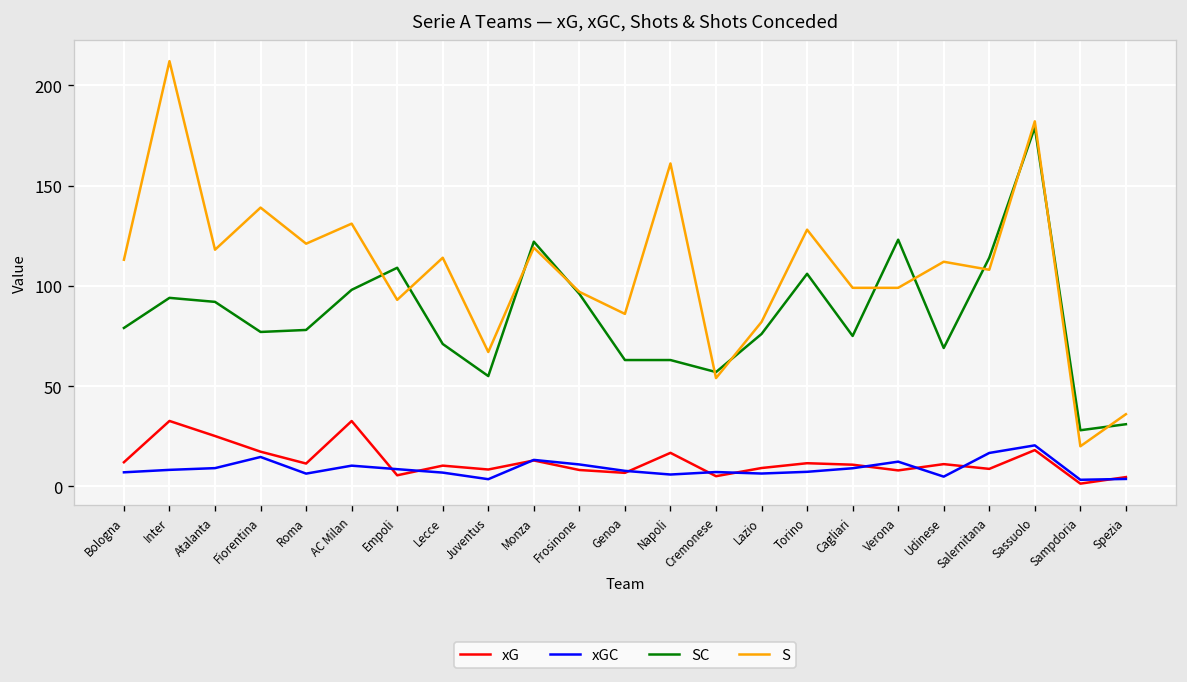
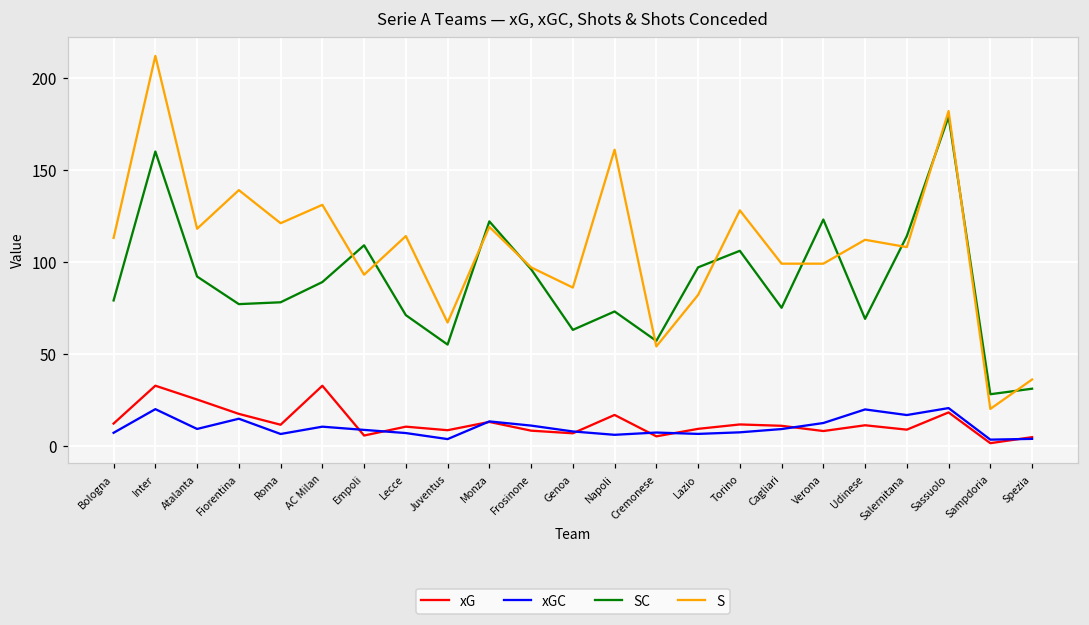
  {
    "xG": {
      "Bologna": 12,
      "Inter": 33,
      "Atalanta": 25,
      "Fiorentina": 17,
      "Roma": 11,
      "AC Milan": 33,
      "Empoli": 6,
      "Lecce": 10,
      "Juventus": 8,
      "Frosinone": 8,
      "Napoli": 17,
      "Cremonese": 5,
      "Lazio": 9,
      "Torino": 12,
      "Cagliari": 11,
      "Verona": 8,
      "Udinese": 11,
      "Salernitana": 9,
      "Sassuolo": 18,
      "Sampdoria": 1
    },
    "xGC": {
      "Bologna": 7,
-     "Inter": 8,
+     "Inter": 20,
      "Atalanta": 9,
      "Fiorentina": 15,
      "Roma": 6,
      "AC Milan": 10,
      "Empoli": 9,
      "Lecce": 7,
      "Juventus": 4,
      "Frosinone": 11,
      "Napoli": 6,
      "Cremonese": 7,
      "Lazio": 6,
      "Torino": 7,
      "Cagliari": 9,
      "Verona": 12,
-     "Udinese": 5,
+     "Udinese": 20,
      "Salernitana": 17,
      "Sassuolo": 20,
      "Sampdoria": 3
    },
    "SC": {
      "Bologna": 79,
-     "Inter": 94,
+     "Inter": 160,
      "Atalanta": 92,
      "Fiorentina": 77,
      "Roma": 78,
-     "AC Milan": 98,
+     "AC Milan": 89,
      "Empoli": 109,
      "Lecce": 71,
      "Juventus": 55,
      "Monza": 122,
      "Genoa": 63,
-     "Napoli": 63,
+     "Napoli": 73,
      "Cremonese": 57,
-     "Lazio": 76,
+     "Lazio": 97,
      "Torino": 106,
      "Cagliari": 75,
      "Verona": 123,
      "Udinese": 69,
      "Salernitana": 114,
      "Sassuolo": 179,
      "Sampdoria": 28,
      "Spezia": 31
    },
    "S": {
      "Bologna": 113,
      "Inter": 212,
      "Atalanta": 118,
      "Fiorentina": 139,
      "Roma": 121,
      "AC Milan": 131,
      "Empoli": 93,
      "Lecce": 114,
      "Juventus": 67,
      "Monza": 119,
      "Genoa": 86,
      "Napoli": 161,
      "Cremonese": 54,
      "Lazio": 82,
      "Torino": 128,
      "Cagliari": 99,
      "Verona": 99,
      "Udinese": 112,
      "Salernitana": 108,
      "Sassuolo": 182,
      "Sampdoria": 20,
      "Spezia": 36
    }
  }
